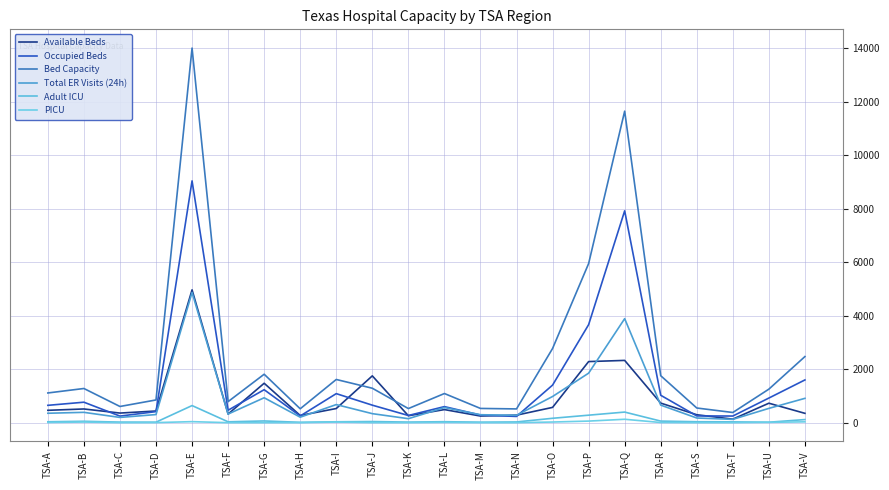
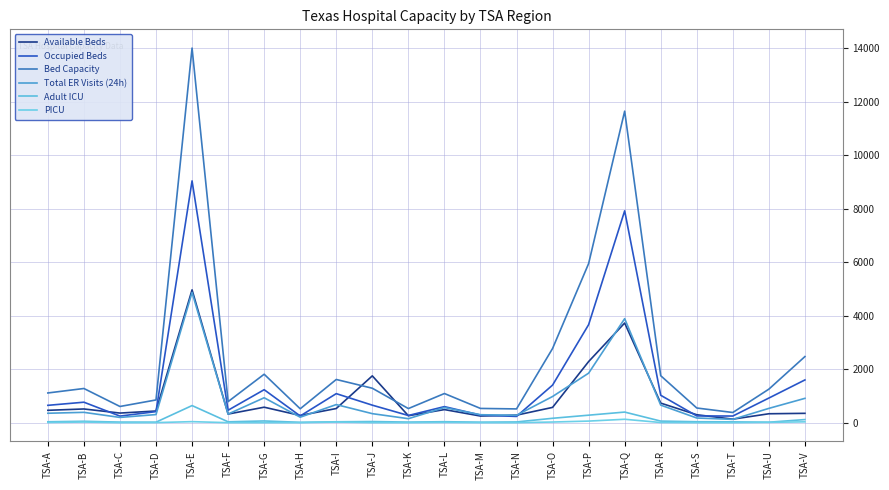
  {
    "Available Beds": {
      "TSA-A": 500,
      "TSA-B": 500,
      "TSA-C": 400,
      "TSA-E": 5000,
-     "TSA-G": 1500,
+     "TSA-G": 600,
      "TSA-I": 500,
      "TSA-J": 1700,
      "TSA-O": 600,
      "TSA-P": 2300,
-     "TSA-Q": 2300,
-     "TSA-U": 700,
+     "TSA-Q": 3700,
+     "TSA-U": 300,
      "TSA-V": 300
    }
  }
